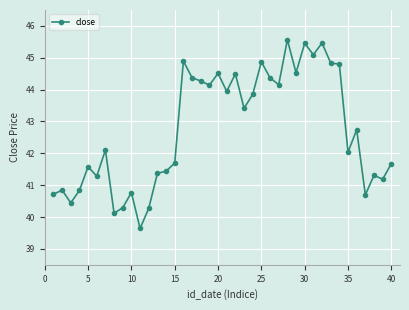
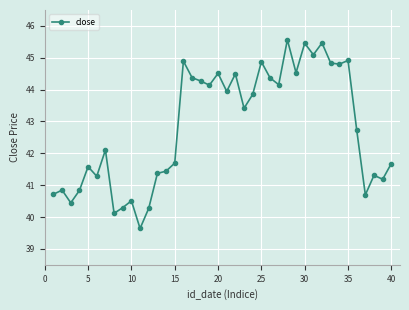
  {
    "5": 41.6,
-   "10": 40.8,
+   "10": 40.5,
    "15": 41.7,
    "20": 44.5,
    "25": 44.9,
    "30": 45.5,
-   "35": 42.0,
+   "35": 44.9,
    "40": 41.7
  }
